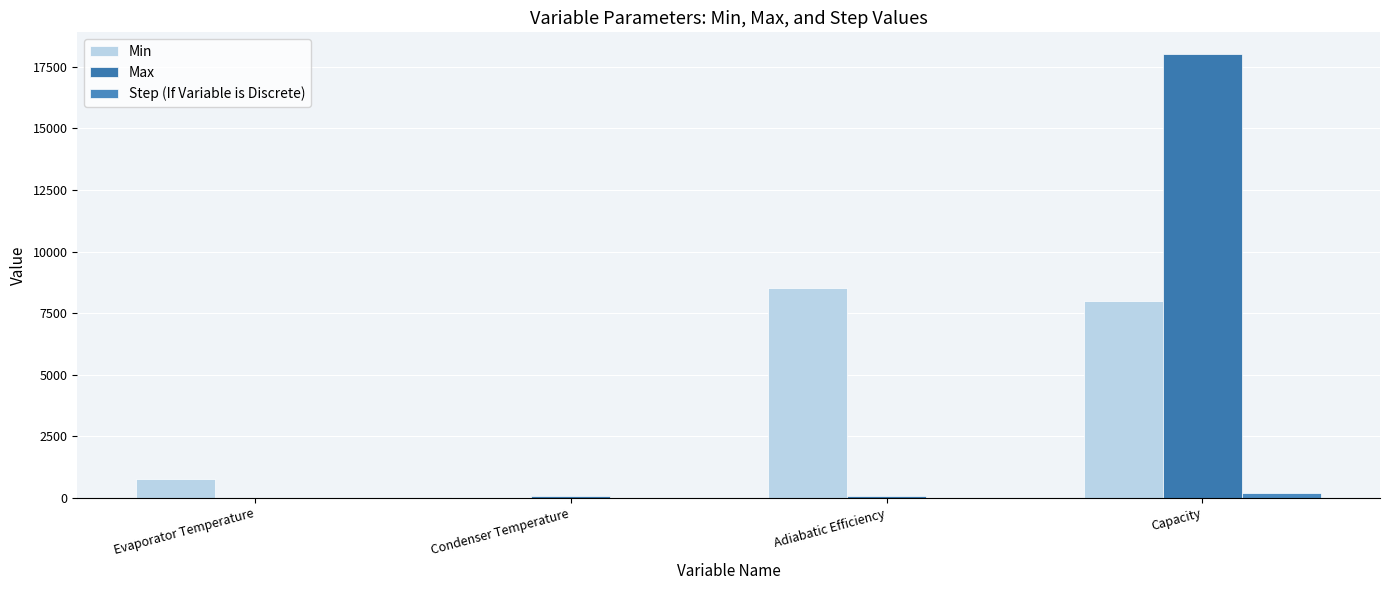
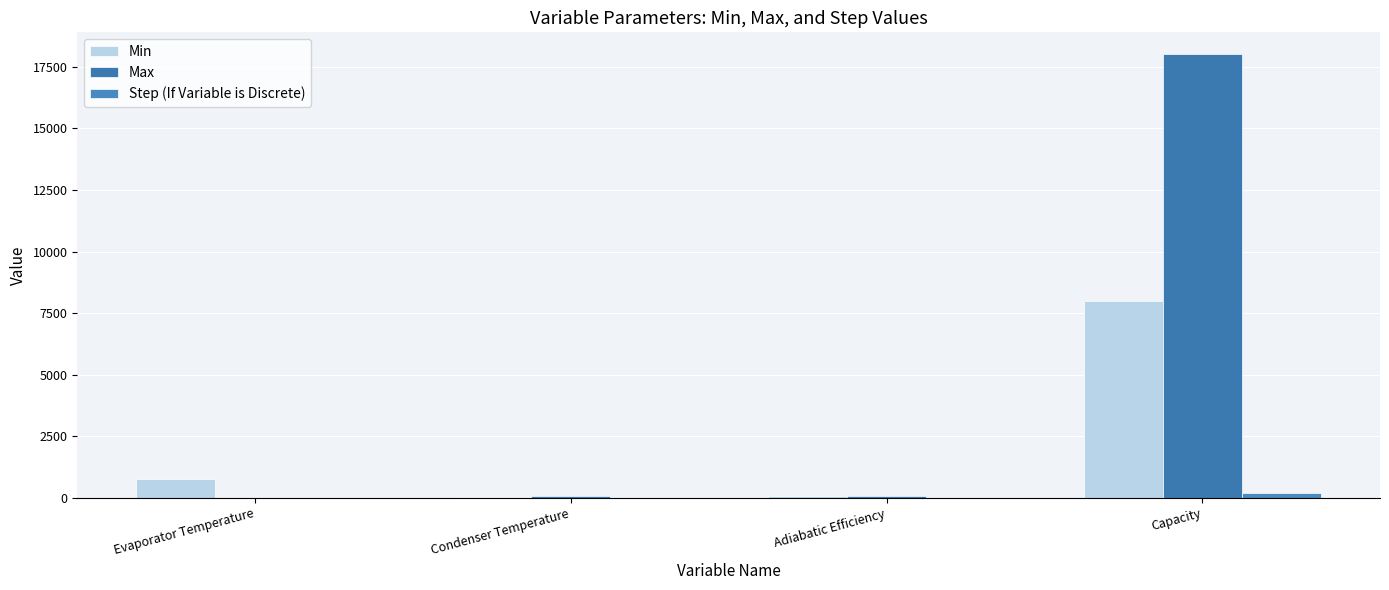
  {
    "Min": {
      "Evaporator Temperature": 800,
-     "Adiabatic Efficiency": 8500,
+     "Adiabatic Efficiency": 100,
      "Capacity": 8000
    }
  }
